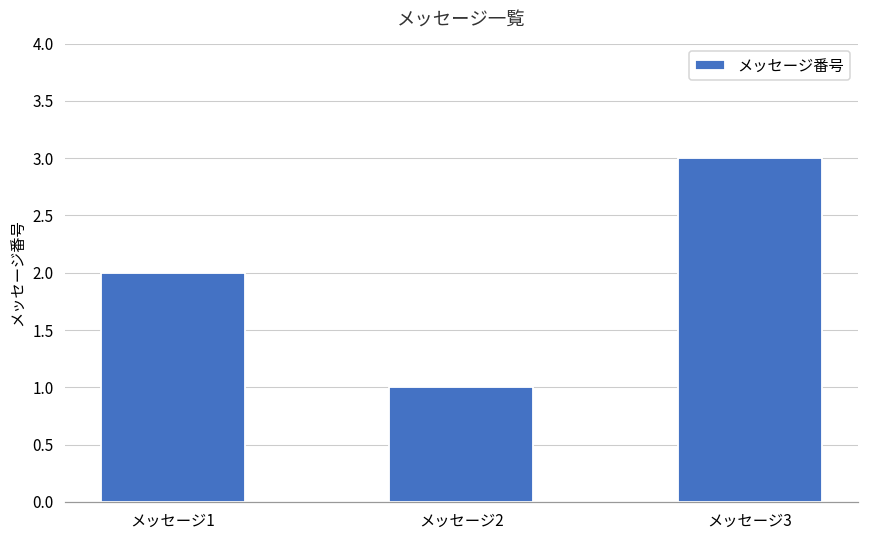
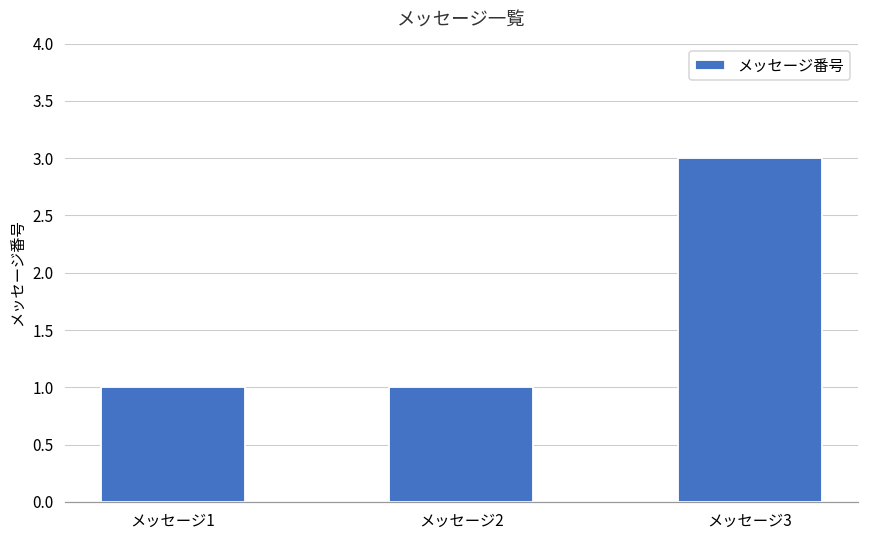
  {
-   "メッセージ1": 2,
+   "メッセージ1": 1,
    "メッセージ2": 1,
    "メッセージ3": 3
  }
